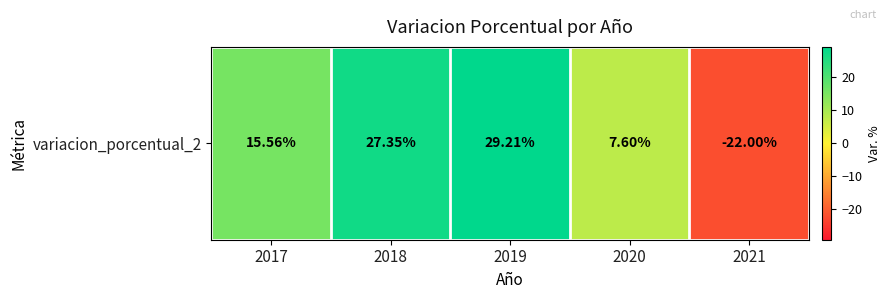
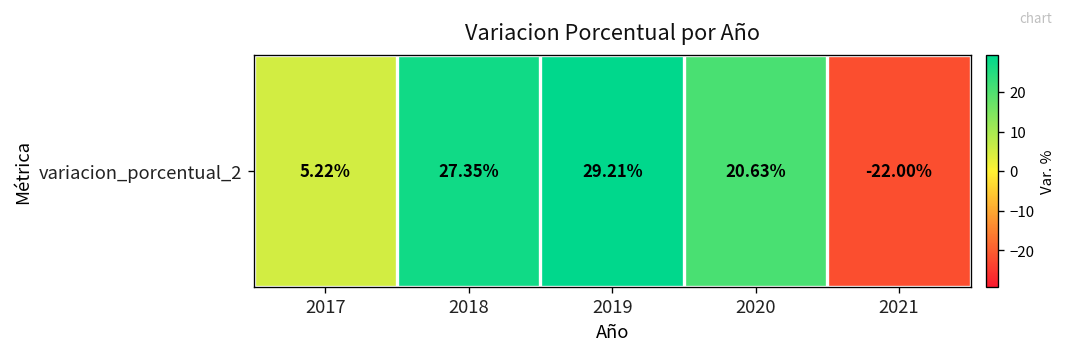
  {
    "variacion_porcentual_2": {
-     "2017": "15.56%",
+     "2017": "5.22%",
      "2018": "27.35%",
      "2019": "29.21%",
-     "2020": "7.60%",
+     "2020": "20.63%",
      "2021": "-22.00%"
    }
  }
